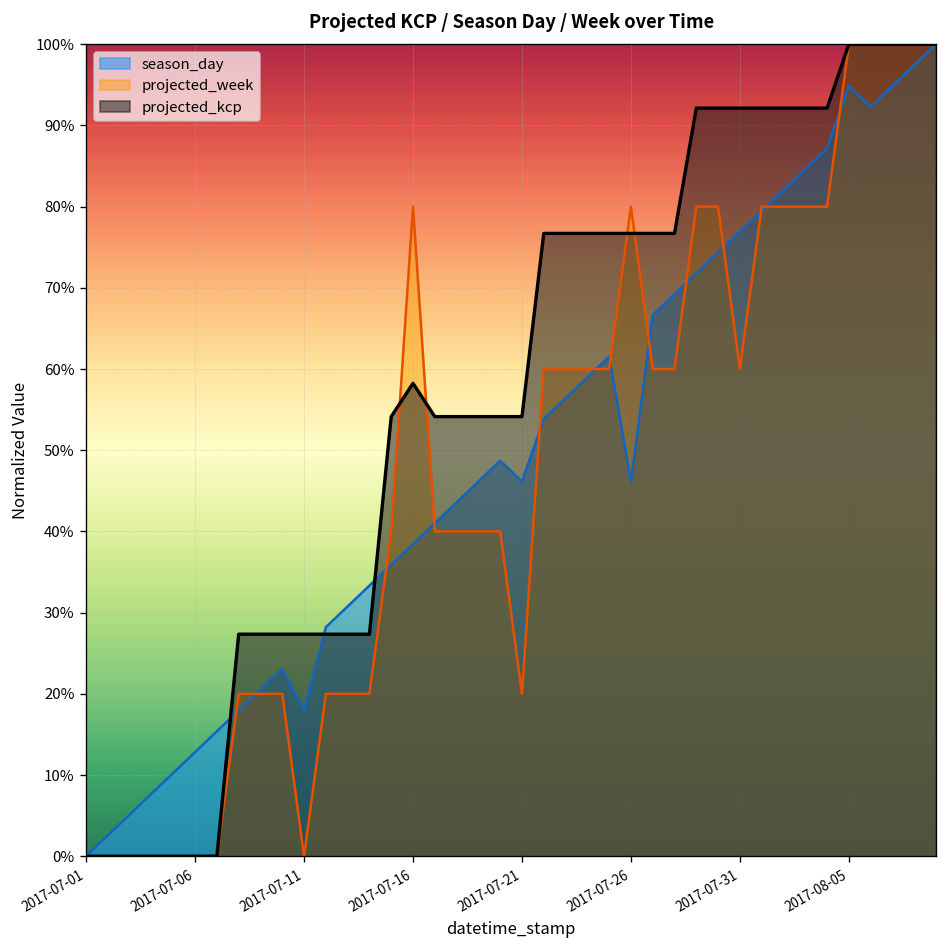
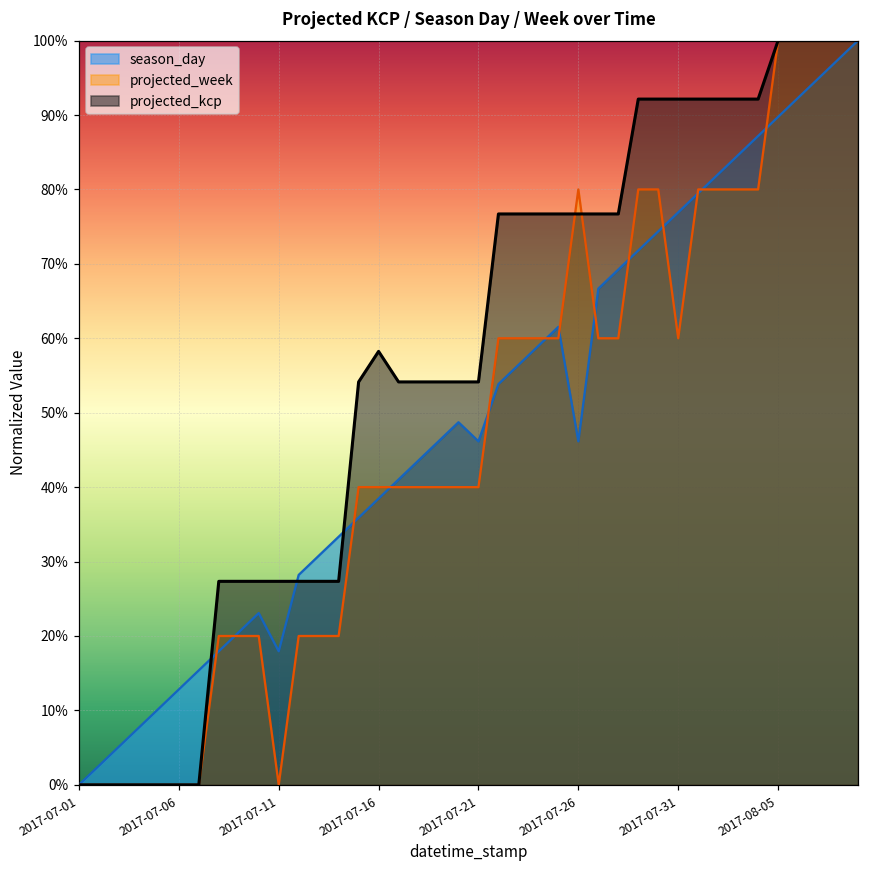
  {
    "season_day": {
      "2017-07-06": "13%",
      "2017-07-11": "18%",
      "2017-07-16": "38%",
      "2017-07-21": "46%",
      "2017-07-26": "46%",
      "2017-07-31": "77%",
-     "2017-08-05": "95%"
+     "2017-08-05": "90%"
    },
    "projected_week": {
      "2017-07-11": "0%",
-     "2017-07-16": "80%",
-     "2017-07-21": "20%",
+     "2017-07-16": "40%",
+     "2017-07-21": "40%",
      "2017-07-26": "80%",
      "2017-07-31": "60%"
    },
    "projected_kcp": {
      "2017-07-11": "27%",
      "2017-07-16": "58%",
      "2017-07-21": "54%",
      "2017-07-26": "77%",
      "2017-07-31": "92%"
    }
  }
